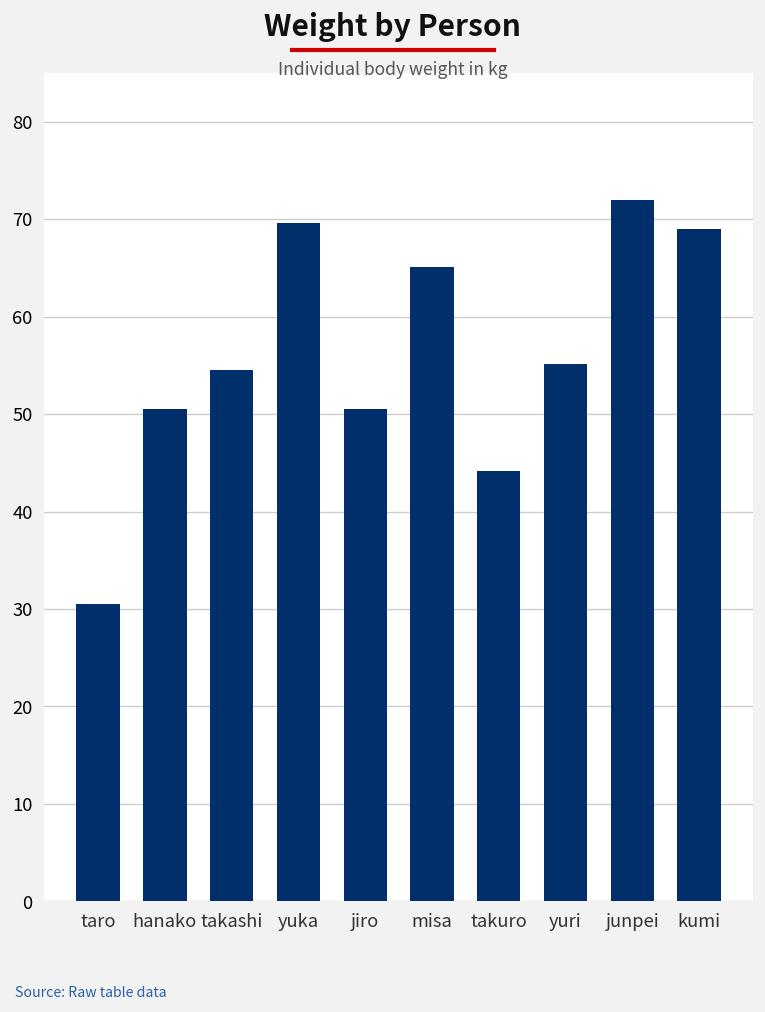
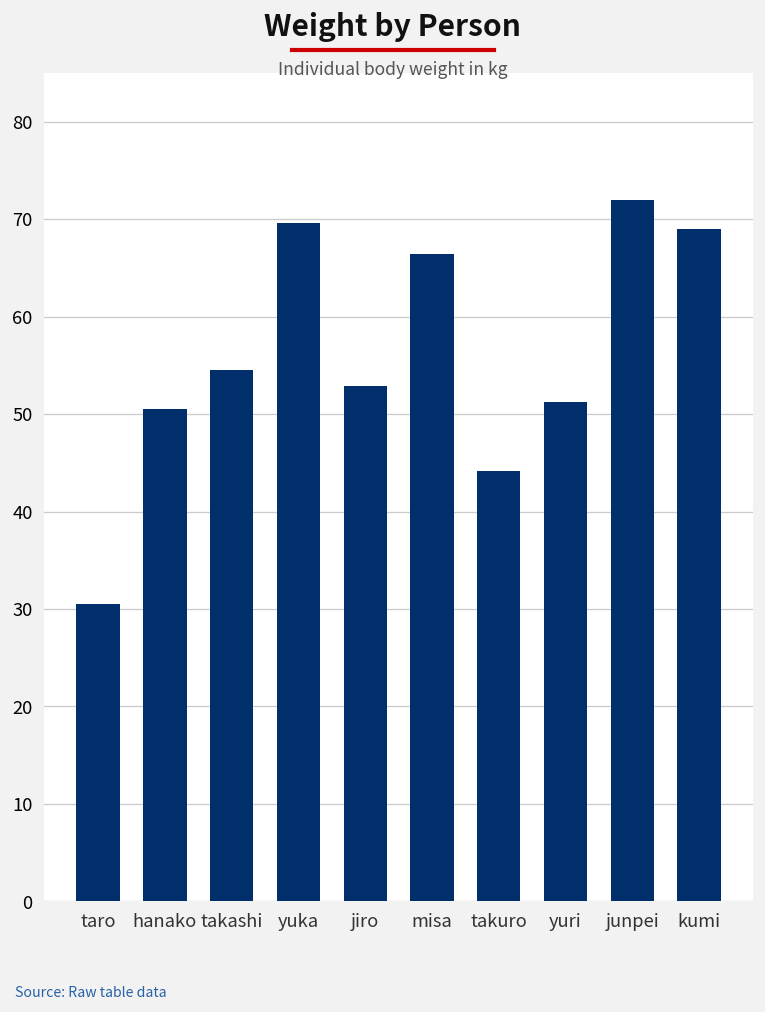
  {
    "taro": 31,
    "hanako": 51,
    "takashi": 55,
    "yuka": 70,
-   "jiro": 51,
-   "misa": 65,
+   "jiro": 53,
+   "misa": 66,
    "takuro": 44,
-   "yuri": 55,
+   "yuri": 51,
    "junpei": 72,
    "kumi": 69
  }
